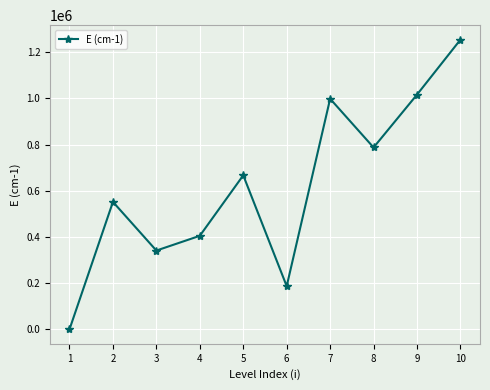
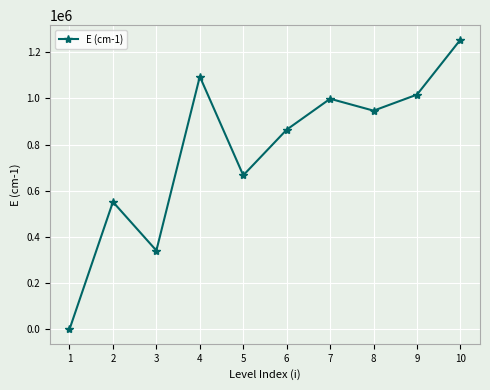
  {
    "1": 0,
    "2": 550000,
    "3": 340000,
-   "4": 410000,
+   "4": 1090000,
    "5": 670000,
-   "6": 190000,
+   "6": 860000,
    "7": 1000000,
-   "8": 790000,
+   "8": 950000,
    "9": 1020000,
    "10": 1250000
  }
